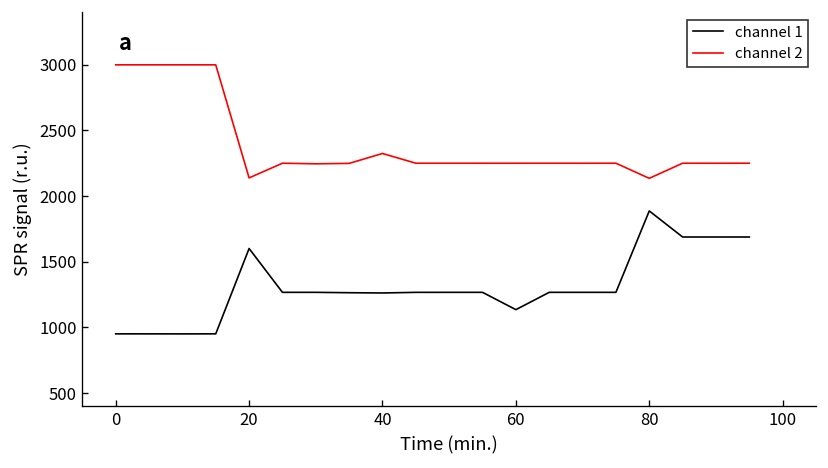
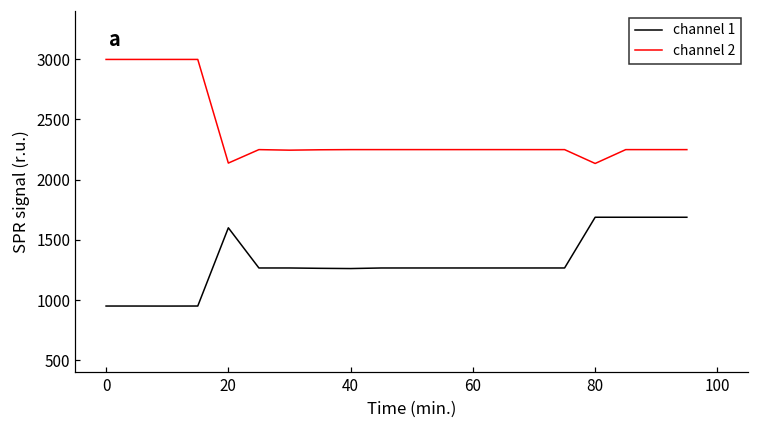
  {
    "channel 1": {
      "0": 950,
      "20": 1600,
      "40": 1260,
-     "60": 1140,
-     "80": 1890
+     "60": 1270,
+     "80": 1690
    },
    "channel 2": {
      "0": 3000,
      "20": 2140,
-     "40": 2320,
+     "40": 2250,
      "60": 2250,
      "80": 2130
    }
  }
